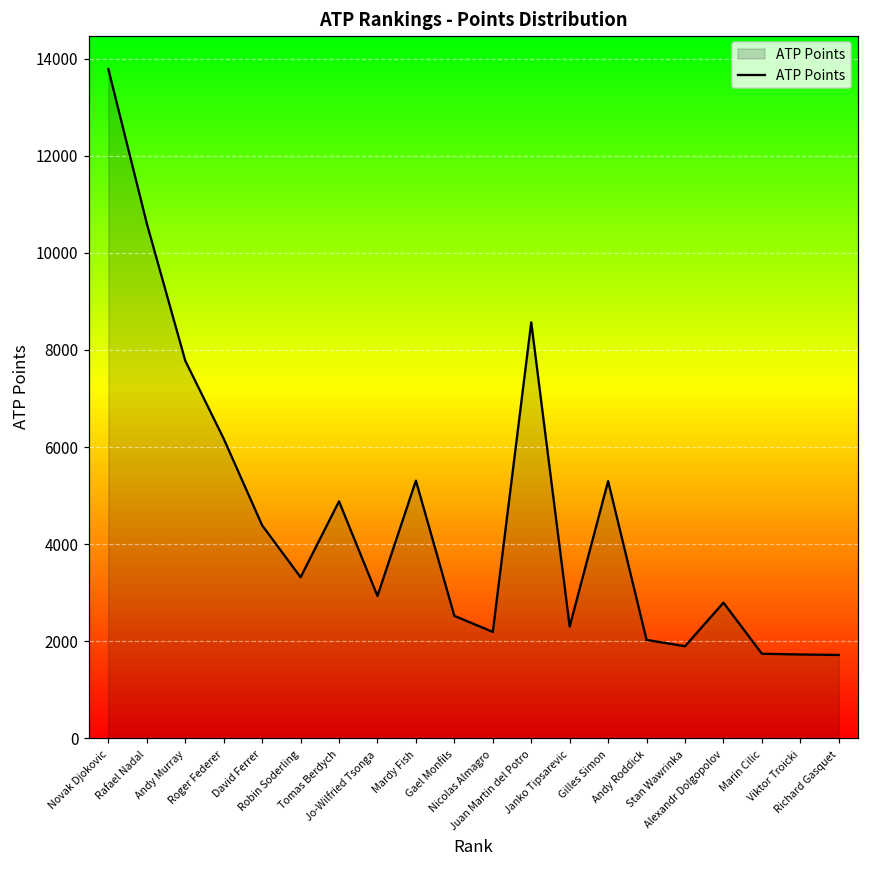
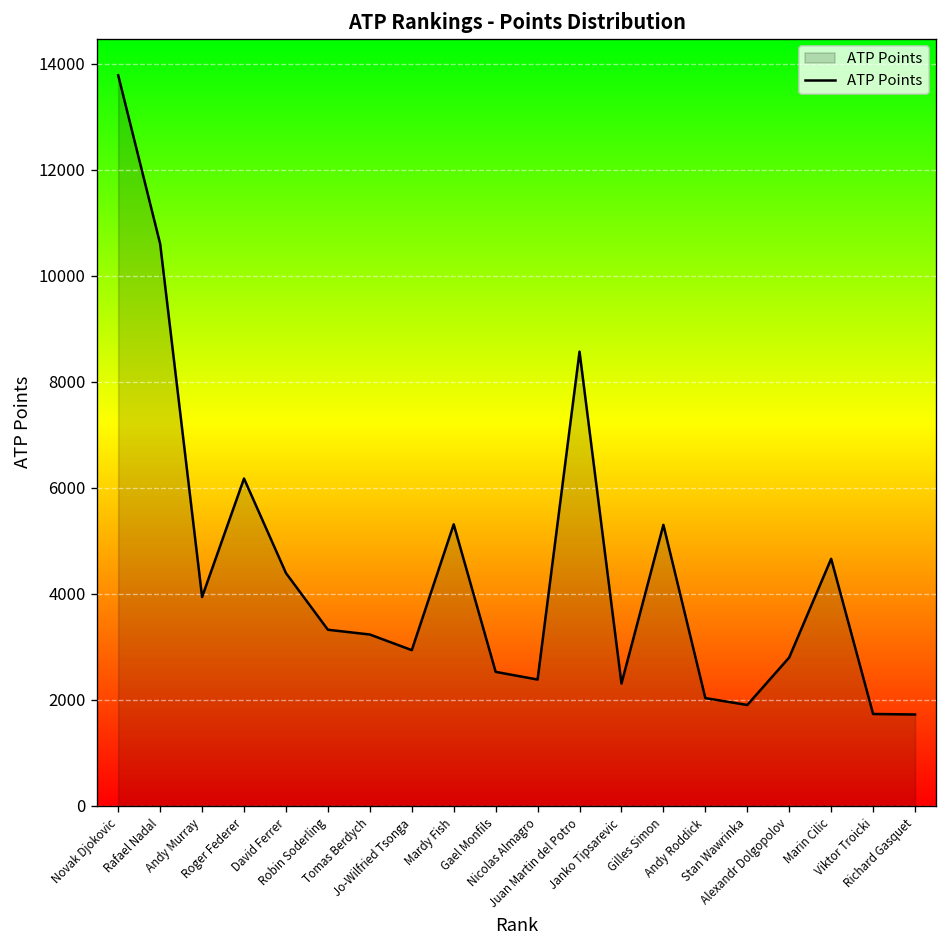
  {
    "Novak Djokovic": 13800,
    "Rafael Nadal": 10600,
-   "Andy Murray": 7800,
+   "Andy Murray": 3900,
    "Roger Federer": 6200,
    "David Ferrer": 4400,
    "Robin Soderling": 3300,
-   "Tomas Berdych": 4900,
+   "Tomas Berdych": 3200,
    "Jo-Wilfried Tsonga": 2900,
    "Mardy Fish": 5300,
    "Gael Monfils": 2500,
-   "Nicolas Almagro": 2200,
+   "Nicolas Almagro": 2400,
    "Juan Martin del Potro": 8600,
    "Janko Tipsarevic": 2300,
    "Gilles Simon": 5300,
    "Andy Roddick": 2000,
    "Stan Wawrinka": 1900,
    "Alexandr Dolgopolov": 2800,
-   "Marin Cilic": 1700,
+   "Marin Cilic": 4700,
    "Viktor Troicki": 1700,
    "Richard Gasquet": 1700
  }
